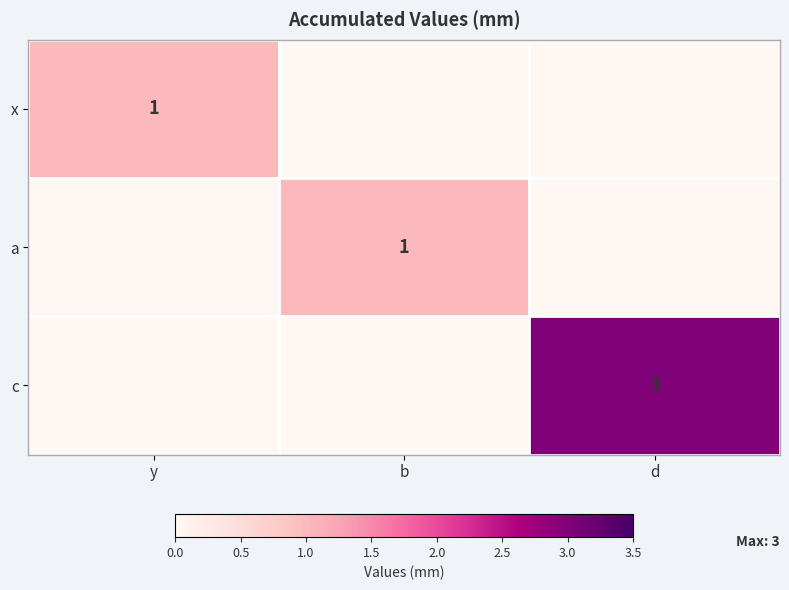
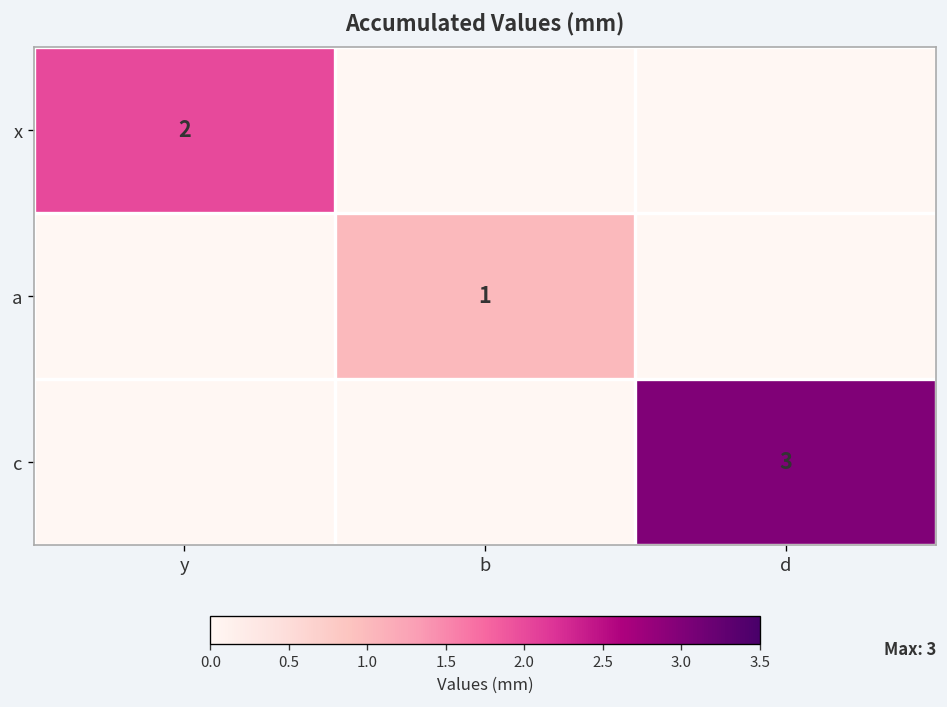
  {
    "x": {
-     "y": 1
+     "y": 2
    },
    "a": {
      "b": 1
    },
    "c": {
      "d": 3
    }
  }
